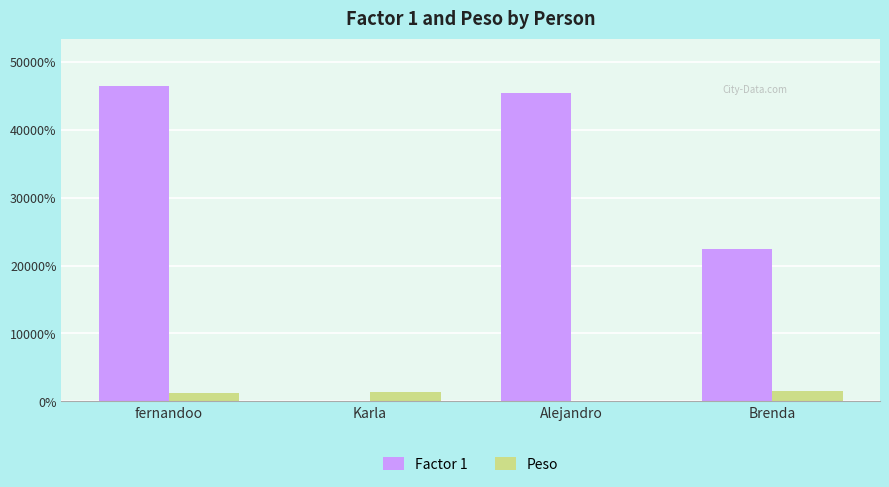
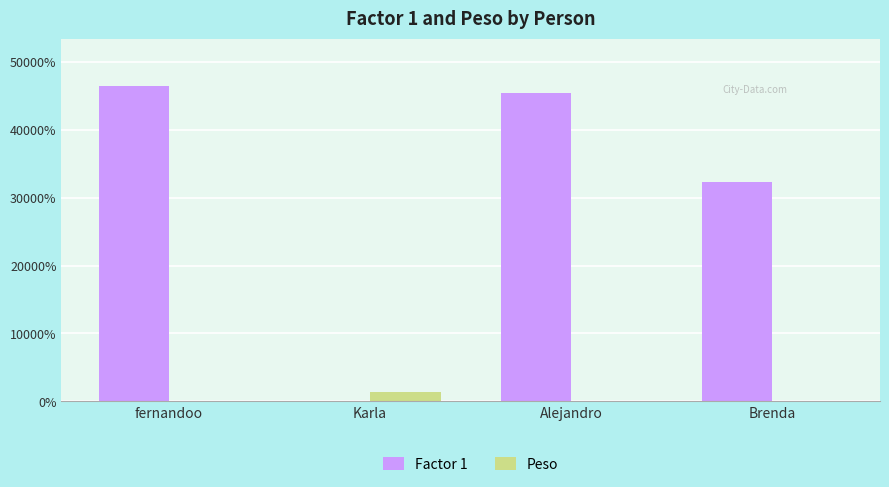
  {
    "Factor 1": {
      "fernandoo": "46000%",
      "Alejandro": "45000%",
-     "Brenda": "22000%"
+     "Brenda": "32000%"
    },
    "Peso": {
-     "fernandoo": "1000%",
+     "fernandoo": "0%",
      "Karla": "1000%",
-     "Brenda": "1000%"
+     "Brenda": "0%"
    }
  }
